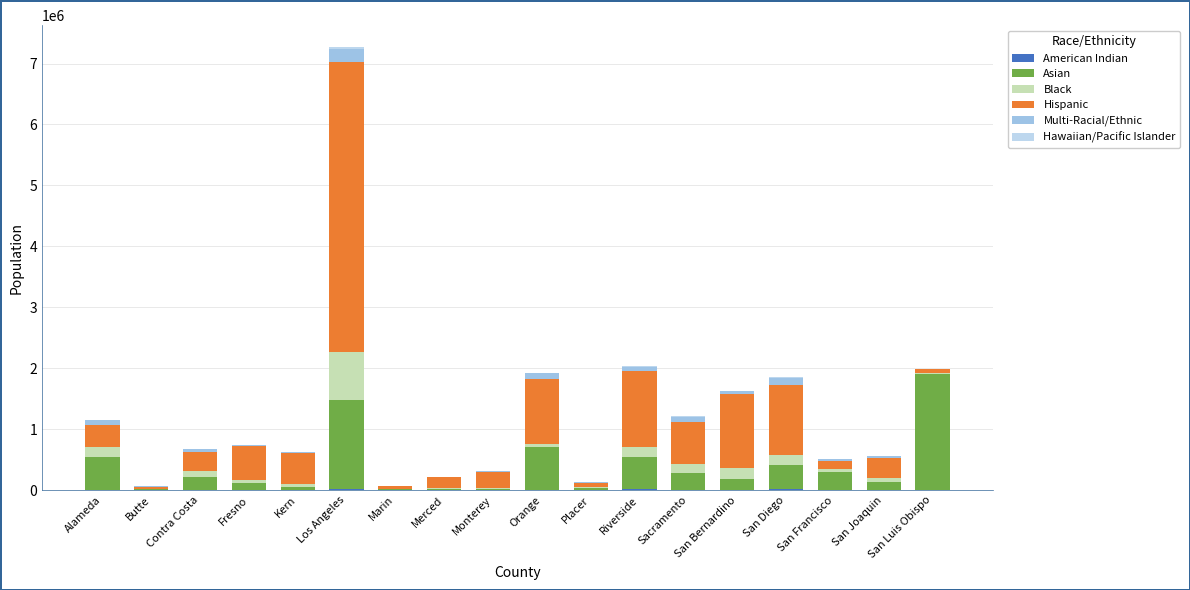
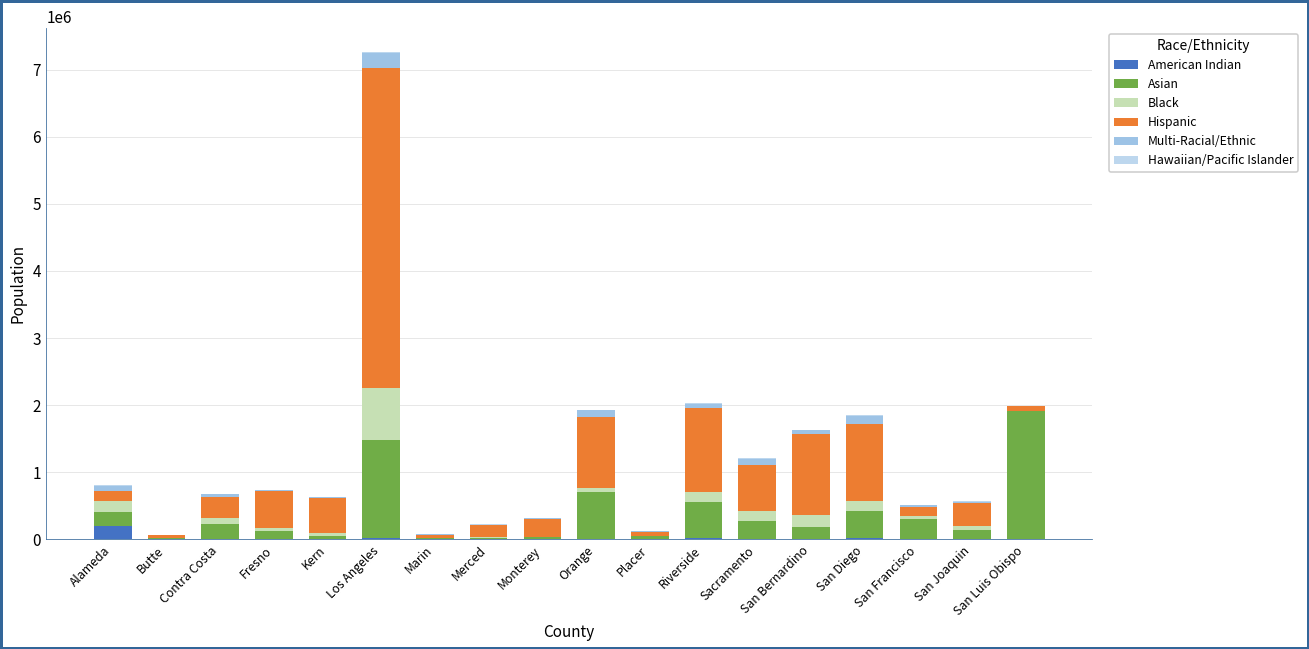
  {
    "American Indian": {
-     "Alameda": 0
+     "Alameda": 200000
    },
    "Asian": {
-     "Alameda": 500000,
+     "Alameda": 200000,
      "Contra Costa": 200000,
      "Fresno": 100000,
      "Kern": 0,
      "Los Angeles": 1500000,
      "Orange": 700000,
      "Riverside": 500000,
      "Sacramento": 300000,
      "San Bernardino": 200000,
      "San Diego": 400000,
      "San Francisco": 300000,
      "San Joaquin": 100000,
      "San Luis Obispo": 1900000
    },
    "Hispanic": {
-     "Alameda": 400000,
+     "Alameda": 200000,
      "Contra Costa": 300000,
      "Fresno": 600000,
      "Kern": 500000,
      "Los Angeles": 4800000,
      "Marin": 0,
      "Merced": 200000,
      "Monterey": 300000,
      "Orange": 1100000,
      "Placer": 100000,
      "Riverside": 1300000,
      "Sacramento": 700000,
      "San Bernardino": 1200000,
      "San Diego": 1100000,
      "San Francisco": 100000,
      "San Joaquin": 300000,
      "San Luis Obispo": 100000
    }
  }
